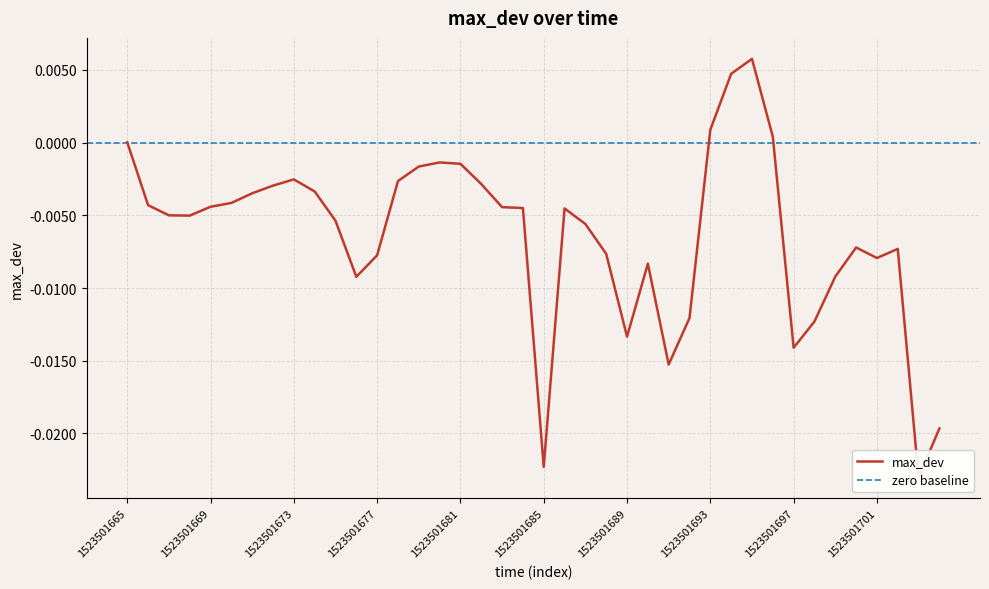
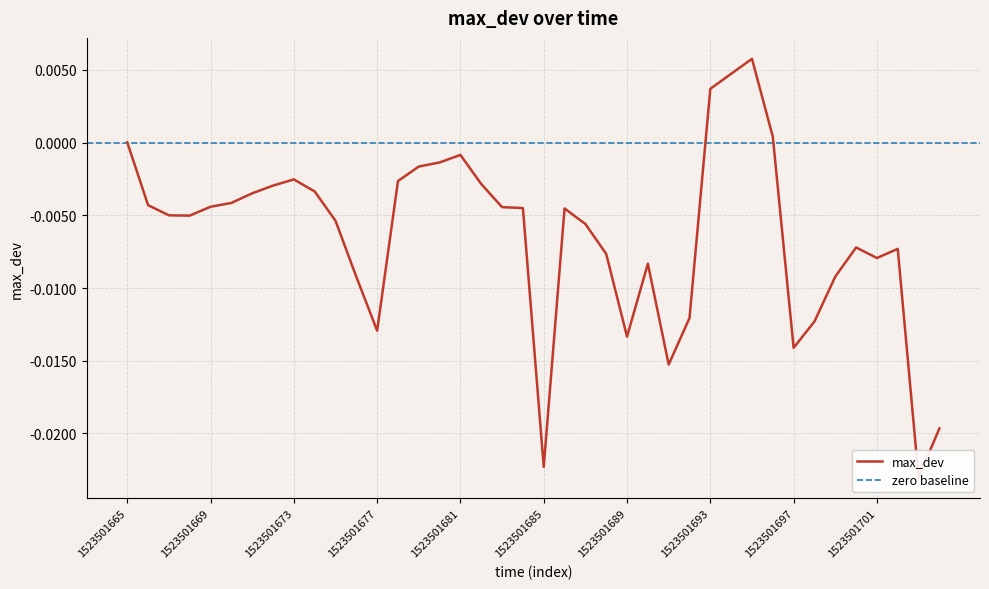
  {
    "1523501665": 0.0000,
    "1523501669": -0.0044,
    "1523501673": -0.0025,
-   "1523501677": -0.0077,
-   "1523501681": -0.0015,
+   "1523501677": -0.0129,
+   "1523501681": -0.0008,
    "1523501685": -0.0223,
    "1523501689": -0.0133,
-   "1523501693": 0.0009,
+   "1523501693": 0.0037,
    "1523501697": -0.0141,
    "1523501701": -0.0079
  }
